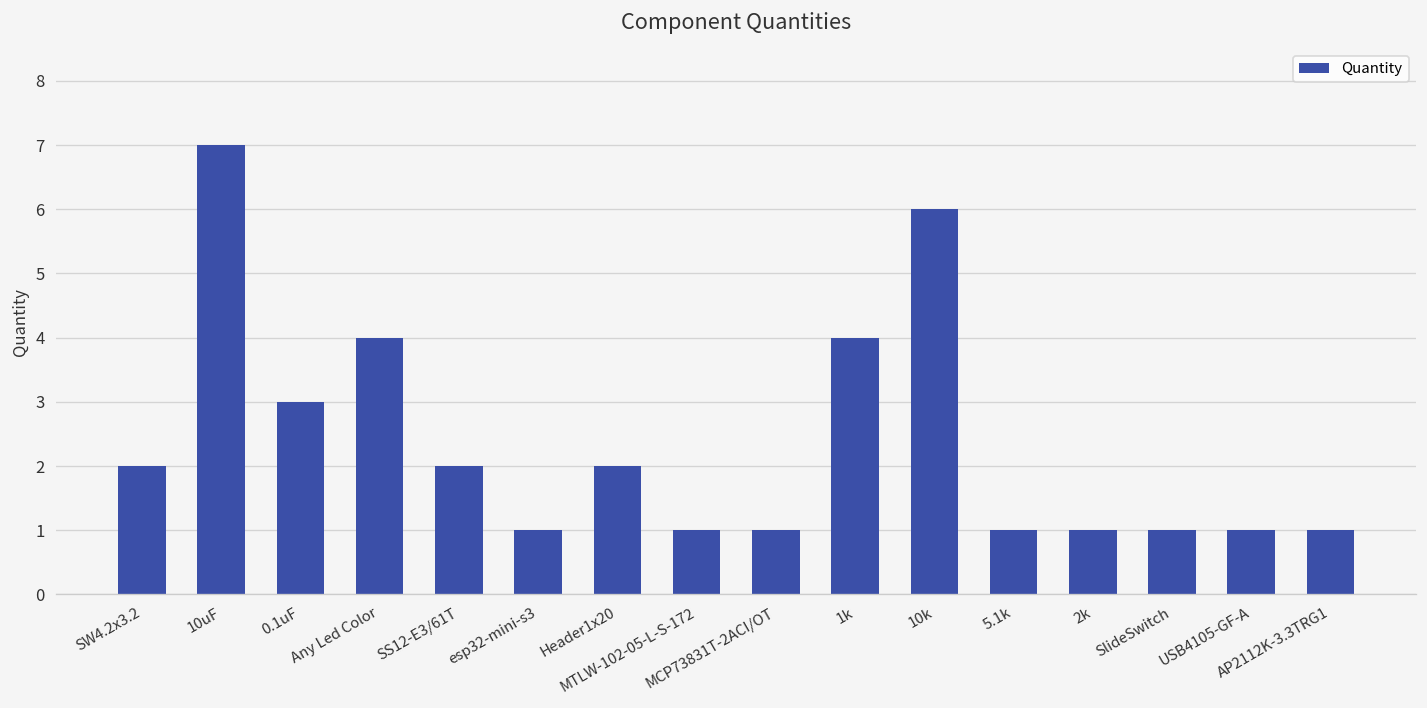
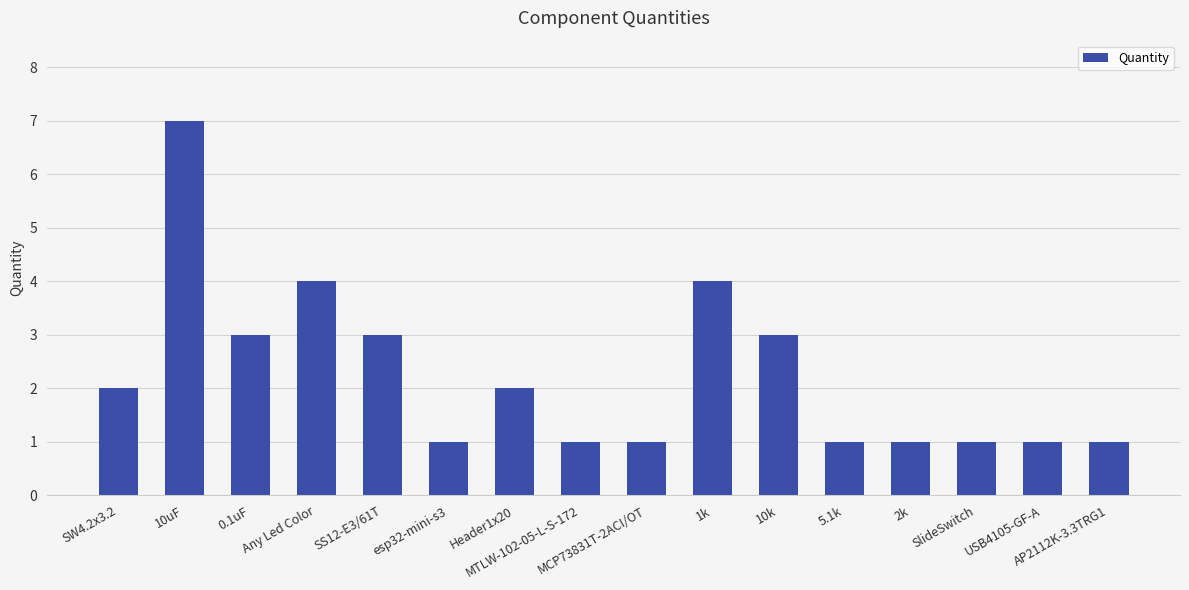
  {
    "SW4.2x3.2": 2,
    "10uF": 7,
    "0.1uF": 3,
    "Any Led Color": 4,
-   "SS12-E3/61T": 2,
+   "SS12-E3/61T": 3,
    "esp32-mini-s3": 1,
    "Header1x20": 2,
    "MTLW-102-05-L-S-172": 1,
    "MCP73831T-2ACI/OT": 1,
    "1k": 4,
-   "10k": 6,
+   "10k": 3,
    "5.1k": 1,
    "2k": 1,
    "SlideSwitch": 1,
    "USB4105-GF-A": 1,
    "AP2112K-3.3TRG1": 1
  }
